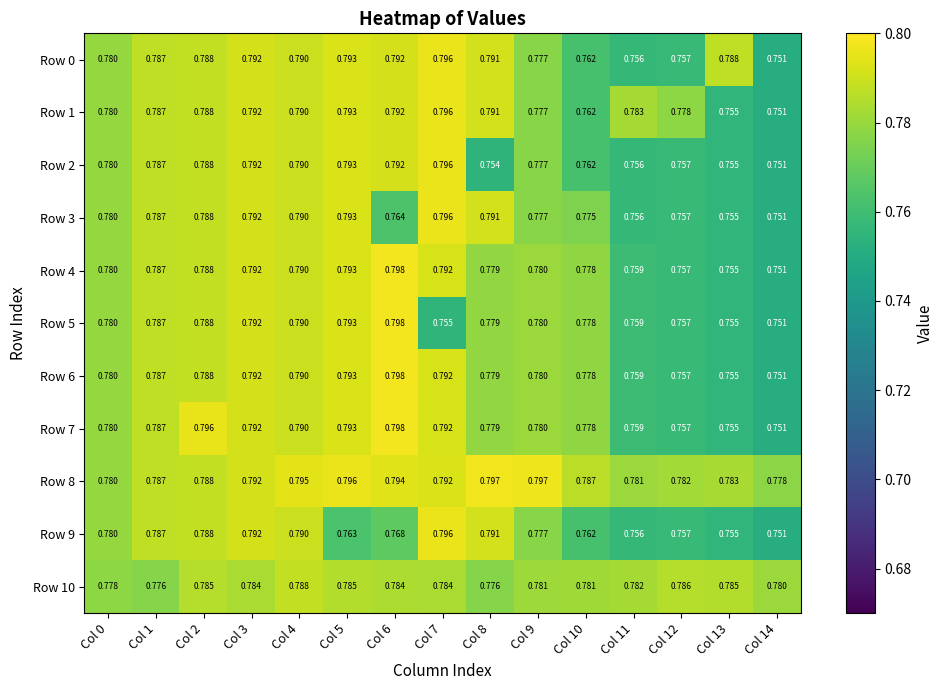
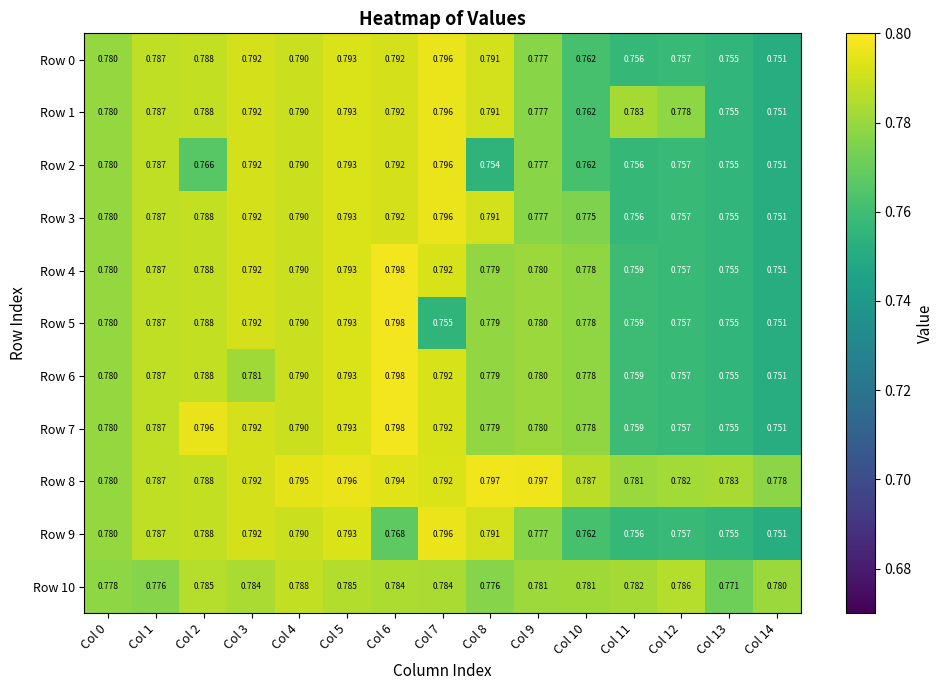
  {
    "Row 0": {
      "Col 0": 0.780,
      "Col 1": 0.787,
      "Col 2": 0.788,
      "Col 3": 0.792,
      "Col 4": 0.790,
      "Col 5": 0.793,
      "Col 6": 0.792,
      "Col 7": 0.796,
      "Col 8": 0.791,
      "Col 9": 0.777,
      "Col 10": 0.762,
      "Col 11": 0.756,
      "Col 12": 0.757,
-     "Col 13": 0.788,
+     "Col 13": 0.755,
      "Col 14": 0.751
    },
    "Row 1": {
      "Col 0": 0.780,
      "Col 1": 0.787,
      "Col 2": 0.788,
      "Col 3": 0.792,
      "Col 4": 0.790,
      "Col 5": 0.793,
      "Col 6": 0.792,
      "Col 7": 0.796,
      "Col 8": 0.791,
      "Col 9": 0.777,
      "Col 10": 0.762,
      "Col 11": 0.783,
      "Col 12": 0.778,
      "Col 13": 0.755,
      "Col 14": 0.751
    },
    "Row 2": {
      "Col 0": 0.780,
      "Col 1": 0.787,
-     "Col 2": 0.788,
+     "Col 2": 0.766,
      "Col 3": 0.792,
      "Col 4": 0.790,
      "Col 5": 0.793,
      "Col 6": 0.792,
      "Col 7": 0.796,
      "Col 8": 0.754,
      "Col 9": 0.777,
      "Col 10": 0.762,
      "Col 11": 0.756,
      "Col 12": 0.757,
      "Col 13": 0.755,
      "Col 14": 0.751
    },
    "Row 3": {
      "Col 0": 0.780,
      "Col 1": 0.787,
      "Col 2": 0.788,
      "Col 3": 0.792,
      "Col 4": 0.790,
      "Col 5": 0.793,
-     "Col 6": 0.764,
+     "Col 6": 0.792,
      "Col 7": 0.796,
      "Col 8": 0.791,
      "Col 9": 0.777,
      "Col 10": 0.775,
      "Col 11": 0.756,
      "Col 12": 0.757,
      "Col 13": 0.755,
      "Col 14": 0.751
    },
    "Row 4": {
      "Col 0": 0.780,
      "Col 1": 0.787,
      "Col 2": 0.788,
      "Col 3": 0.792,
      "Col 4": 0.790,
      "Col 5": 0.793,
      "Col 6": 0.798,
      "Col 7": 0.792,
      "Col 8": 0.779,
      "Col 9": 0.780,
      "Col 10": 0.778,
      "Col 11": 0.759,
      "Col 12": 0.757,
      "Col 13": 0.755,
      "Col 14": 0.751
    },
    "Row 5": {
      "Col 0": 0.780,
      "Col 1": 0.787,
      "Col 2": 0.788,
      "Col 3": 0.792,
      "Col 4": 0.790,
      "Col 5": 0.793,
      "Col 6": 0.798,
      "Col 7": 0.755,
      "Col 8": 0.779,
      "Col 9": 0.780,
      "Col 10": 0.778,
      "Col 11": 0.759,
      "Col 12": 0.757,
      "Col 13": 0.755,
      "Col 14": 0.751
    },
    "Row 6": {
      "Col 0": 0.780,
      "Col 1": 0.787,
      "Col 2": 0.788,
-     "Col 3": 0.792,
+     "Col 3": 0.781,
      "Col 4": 0.790,
      "Col 5": 0.793,
      "Col 6": 0.798,
      "Col 7": 0.792,
      "Col 8": 0.779,
      "Col 9": 0.780,
      "Col 10": 0.778,
      "Col 11": 0.759,
      "Col 12": 0.757,
      "Col 13": 0.755,
      "Col 14": 0.751
    },
    "Row 7": {
      "Col 0": 0.780,
      "Col 1": 0.787,
      "Col 2": 0.796,
      "Col 3": 0.792,
      "Col 4": 0.790,
      "Col 5": 0.793,
      "Col 6": 0.798,
      "Col 7": 0.792,
      "Col 8": 0.779,
      "Col 9": 0.780,
      "Col 10": 0.778,
      "Col 11": 0.759,
      "Col 12": 0.757,
      "Col 13": 0.755,
      "Col 14": 0.751
    },
    "Row 8": {
      "Col 0": 0.780,
      "Col 1": 0.787,
      "Col 2": 0.788,
      "Col 3": 0.792,
      "Col 4": 0.795,
      "Col 5": 0.796,
      "Col 6": 0.794,
      "Col 7": 0.792,
      "Col 8": 0.797,
      "Col 9": 0.797,
      "Col 10": 0.787,
      "Col 11": 0.781,
      "Col 12": 0.782,
      "Col 13": 0.783,
      "Col 14": 0.778
    },
    "Row 9": {
      "Col 0": 0.780,
      "Col 1": 0.787,
      "Col 2": 0.788,
      "Col 3": 0.792,
      "Col 4": 0.790,
-     "Col 5": 0.763,
+     "Col 5": 0.793,
      "Col 6": 0.768,
      "Col 7": 0.796,
      "Col 8": 0.791,
      "Col 9": 0.777,
      "Col 10": 0.762,
      "Col 11": 0.756,
      "Col 12": 0.757,
      "Col 13": 0.755,
      "Col 14": 0.751
    },
    "Row 10": {
      "Col 0": 0.778,
      "Col 1": 0.776,
      "Col 2": 0.785,
      "Col 3": 0.784,
      "Col 4": 0.788,
      "Col 5": 0.785,
      "Col 6": 0.784,
      "Col 7": 0.784,
      "Col 8": 0.776,
      "Col 9": 0.781,
      "Col 10": 0.781,
      "Col 11": 0.782,
      "Col 12": 0.786,
-     "Col 13": 0.785,
+     "Col 13": 0.771,
      "Col 14": 0.780
    }
  }
